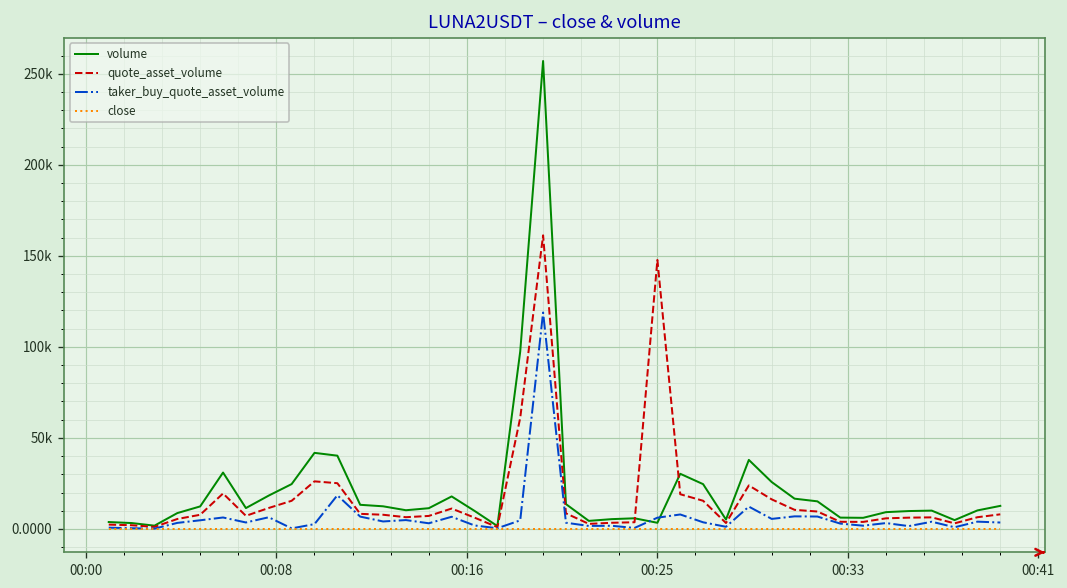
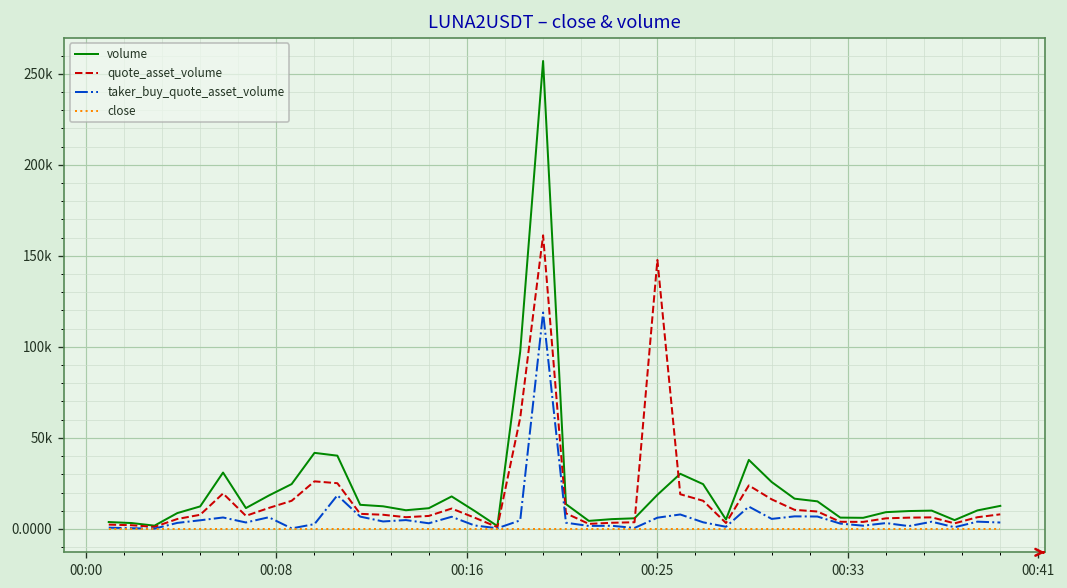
  {
    "volume": {
-     "00:25": 3000
+     "00:25": 19000
    },
    "quote_asset_volume": {
      "00:25": 148000
    },
    "taker_buy_quote_asset_volume": {
      "00:25": 6000
    },
    "close": {
      "00:25": 0
    }
  }
